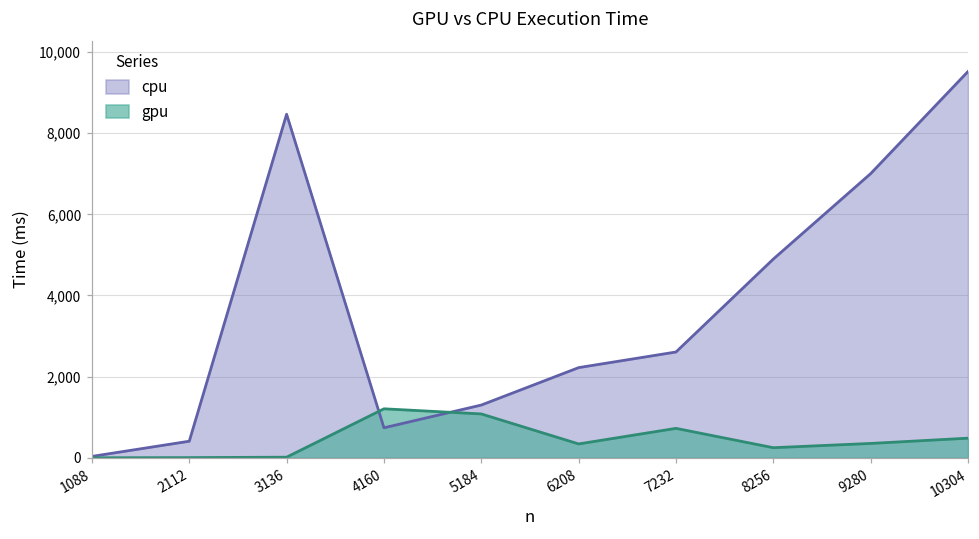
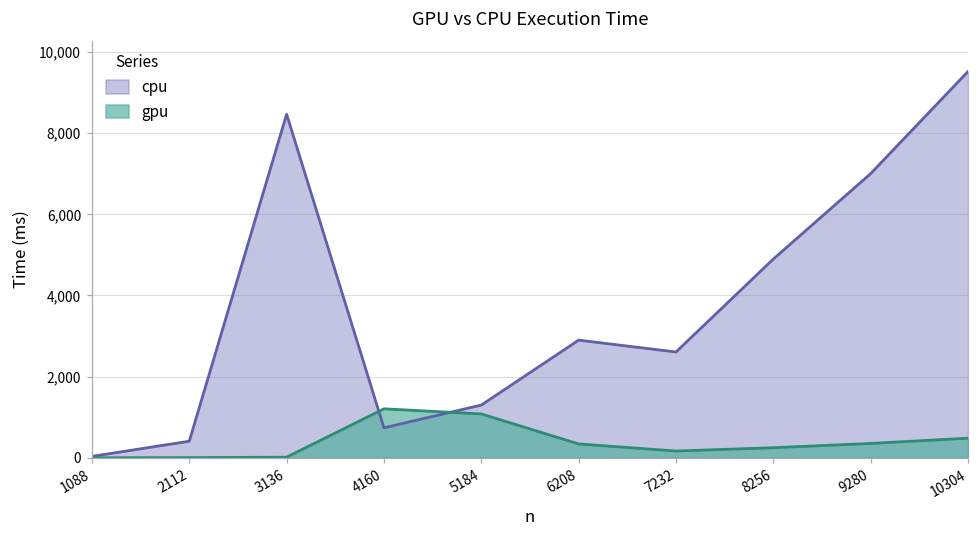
  {
    "cpu": {
      "2112": "400",
      "3136": "8,500",
      "4160": "700",
      "5184": "1,300",
-     "6208": "2,200",
+     "6208": "2,900",
      "7232": "2,600",
      "8256": "4,900",
      "9280": "7,000",
      "10304": "9,500"
    },
    "gpu": {
      "2112": "0",
      "3136": "0",
      "4160": "1,200",
      "5184": "1,100",
      "6208": "300",
-     "7232": "700",
+     "7232": "200",
      "8256": "200",
      "9280": "400",
      "10304": "500"
    }
  }
